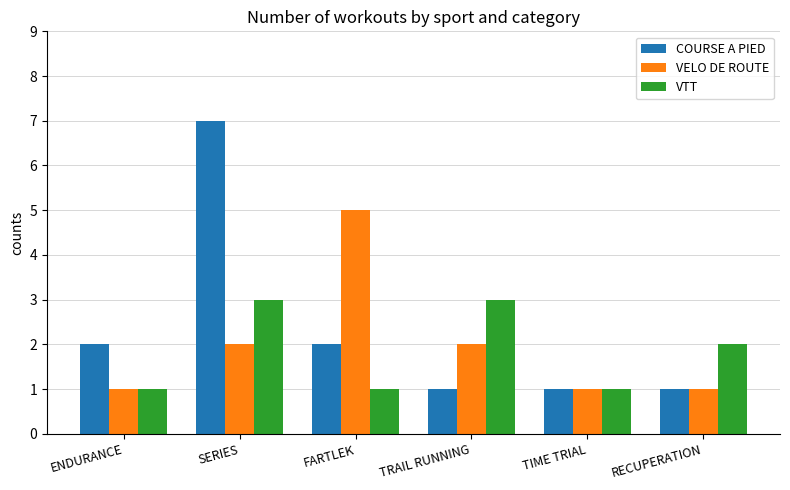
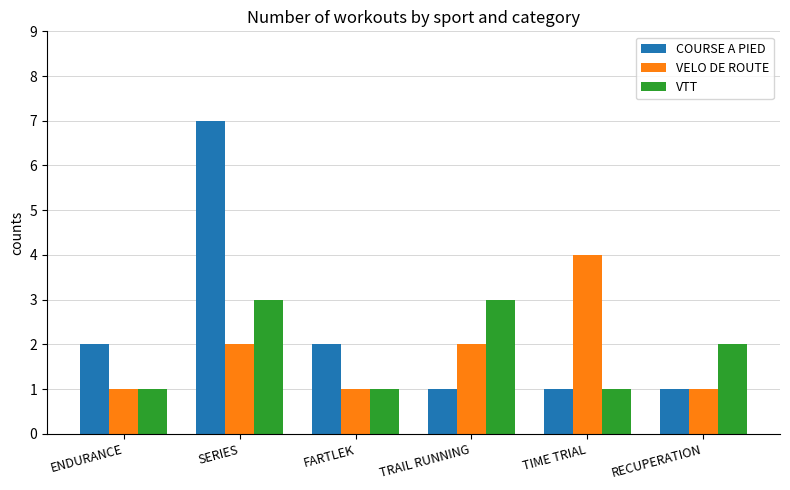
  {
    "COURSE A PIED": {
      "ENDURANCE": 2,
      "SERIES": 7,
      "FARTLEK": 2,
      "TRAIL RUNNING": 1,
      "TIME TRIAL": 1,
      "RECUPERATION": 1
    },
    "VELO DE ROUTE": {
      "ENDURANCE": 1,
      "SERIES": 2,
-     "FARTLEK": 5,
+     "FARTLEK": 1,
      "TRAIL RUNNING": 2,
-     "TIME TRIAL": 1,
+     "TIME TRIAL": 4,
      "RECUPERATION": 1
    },
    "VTT": {
      "ENDURANCE": 1,
      "SERIES": 3,
      "FARTLEK": 1,
      "TRAIL RUNNING": 3,
      "TIME TRIAL": 1,
      "RECUPERATION": 2
    }
  }
